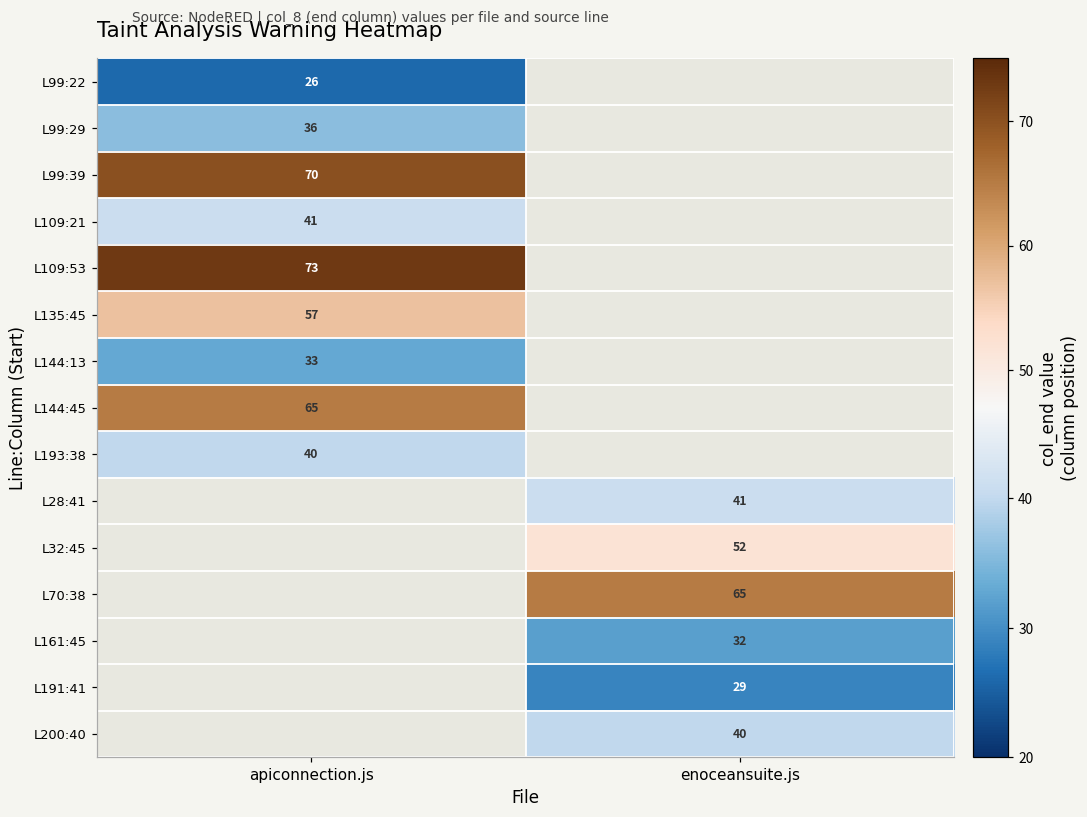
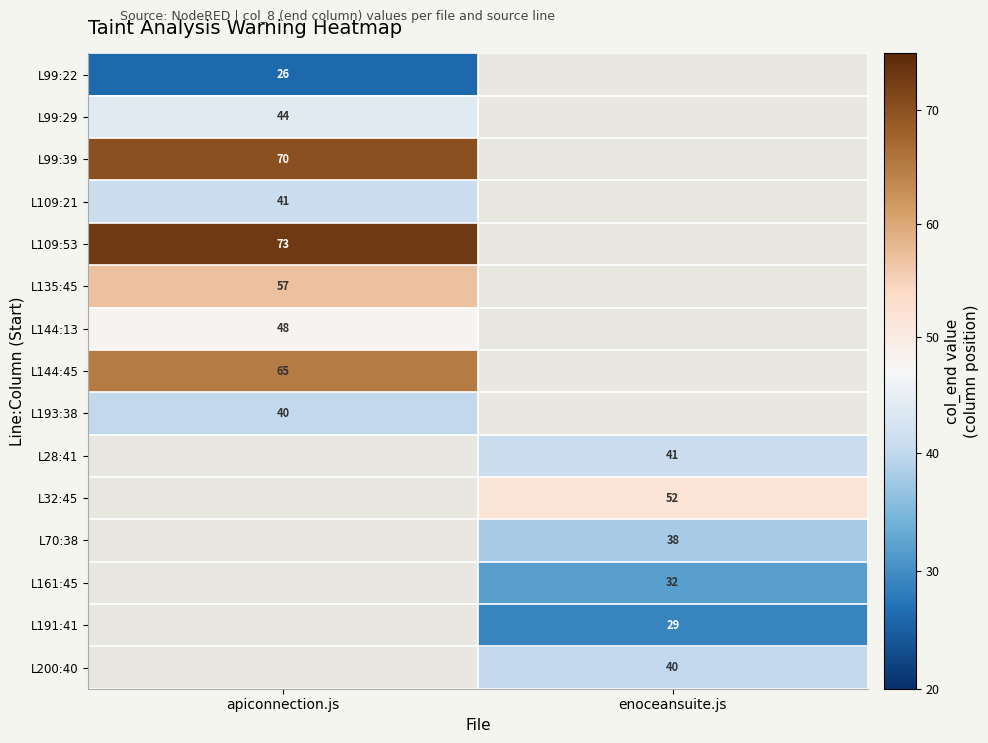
  {
    "L99:22": {
      "apiconnection.js": 26
    },
    "L99:29": {
-     "apiconnection.js": 36
+     "apiconnection.js": 44
    },
    "L99:39": {
      "apiconnection.js": 70
    },
    "L109:21": {
      "apiconnection.js": 41
    },
    "L109:53": {
      "apiconnection.js": 73
    },
    "L135:45": {
      "apiconnection.js": 57
    },
    "L144:13": {
-     "apiconnection.js": 33
+     "apiconnection.js": 48
    },
    "L144:45": {
      "apiconnection.js": 65
    },
    "L193:38": {
      "apiconnection.js": 40
    },
    "L28:41": {
      "enoceansuite.js": 41
    },
    "L32:45": {
      "enoceansuite.js": 52
    },
    "L70:38": {
-     "enoceansuite.js": 65
+     "enoceansuite.js": 38
    },
    "L161:45": {
      "enoceansuite.js": 32
    },
    "L191:41": {
      "enoceansuite.js": 29
    },
    "L200:40": {
      "enoceansuite.js": 40
    }
  }
